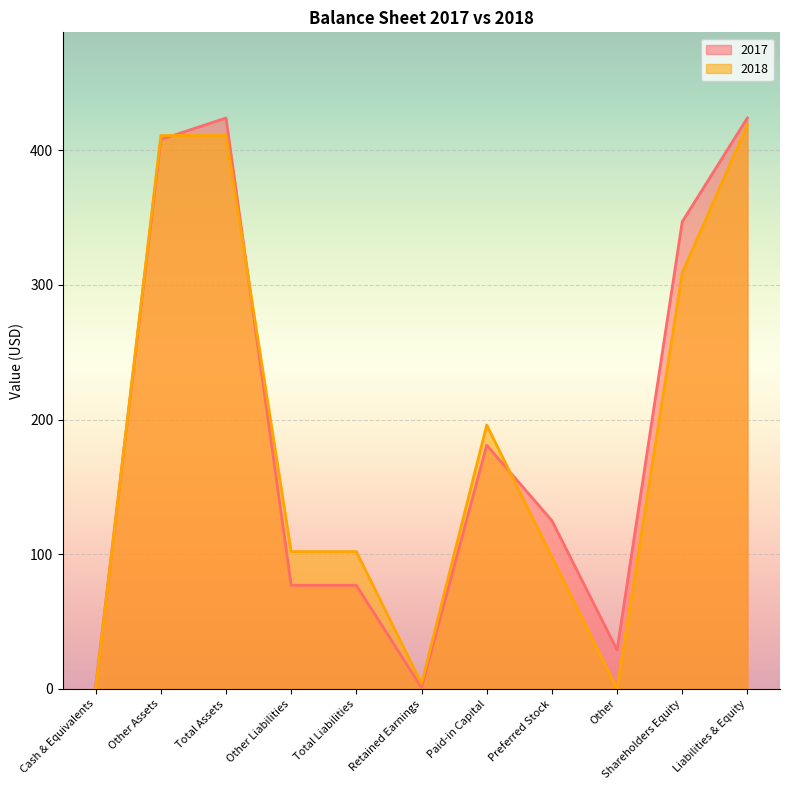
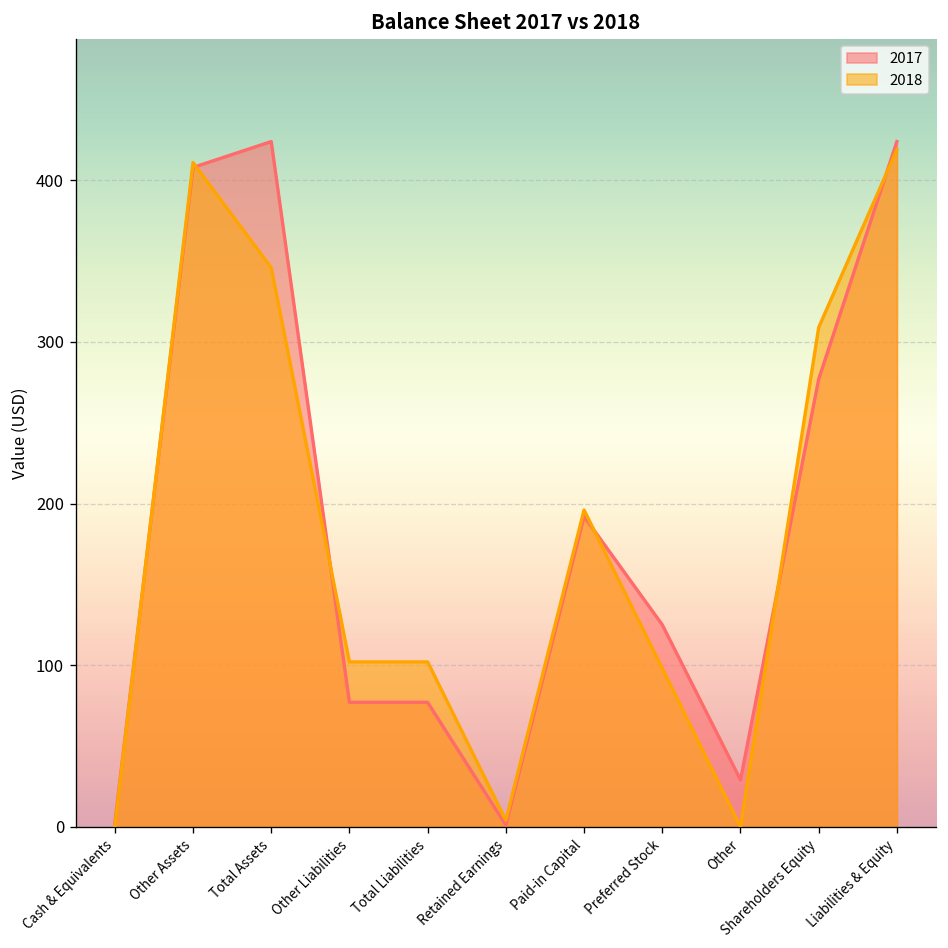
  {
    "2017": {
      "Cash & Equivalents": 2,
      "Other Assets": 408,
      "Total Assets": 424,
      "Other Liabilities": 77,
      "Total Liabilities": 77,
      "Retained Earnings": 1,
-     "Paid-in Capital": 181,
+     "Paid-in Capital": 192,
      "Preferred Stock": 125,
      "Other": 29,
-     "Shareholders Equity": 347,
+     "Shareholders Equity": 277,
      "Liabilities & Equity": 424
    },
    "2018": {
      "Cash & Equivalents": 0,
      "Other Assets": 411,
-     "Total Assets": 411,
+     "Total Assets": 346,
      "Other Liabilities": 102,
      "Total Liabilities": 102,
      "Retained Earnings": 4,
      "Paid-in Capital": 196,
      "Preferred Stock": 98,
      "Other": 0,
      "Shareholders Equity": 309,
      "Liabilities & Equity": 419
    }
  }
